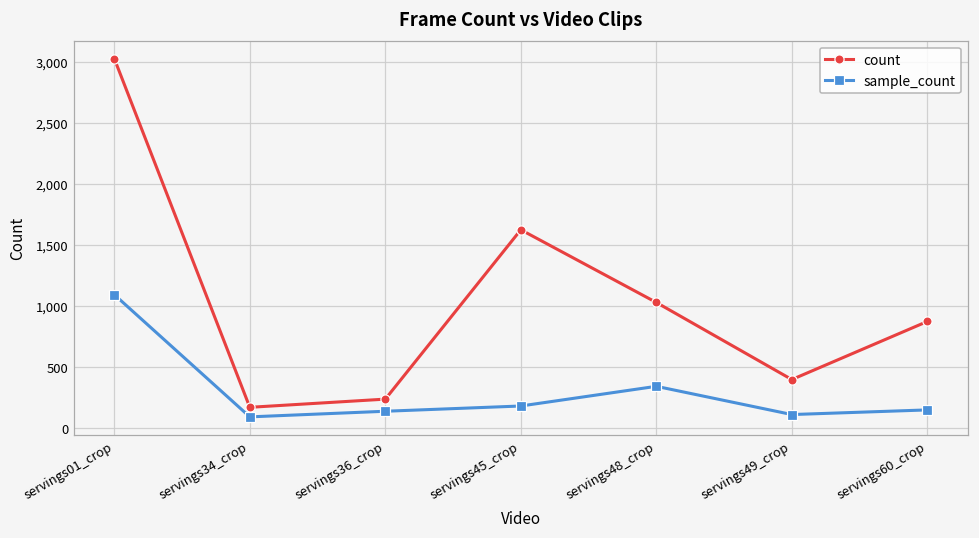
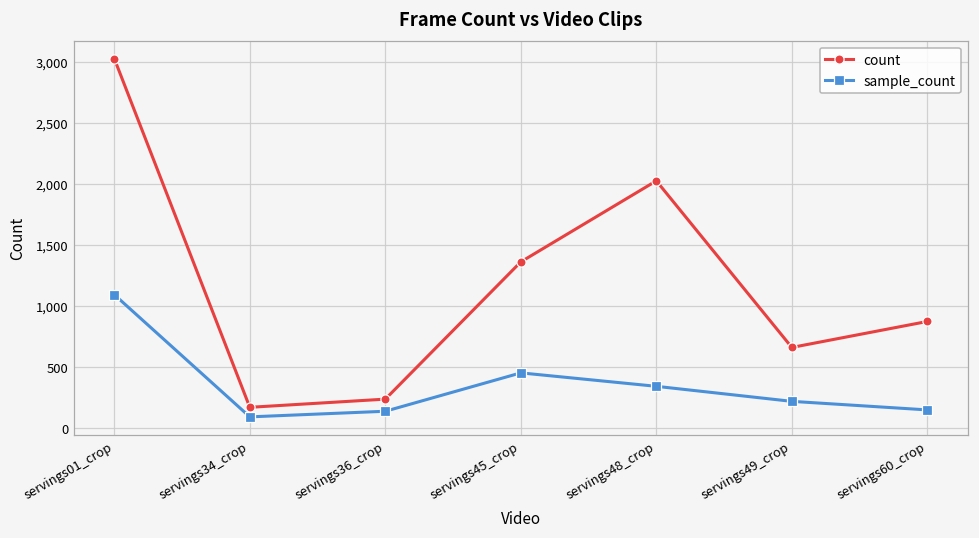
  {
    "count": {
      "servings01_crop": "3,020",
      "servings34_crop": "170",
      "servings36_crop": "240",
-     "servings45_crop": "1,620",
-     "servings48_crop": "1,030",
-     "servings49_crop": "400",
+     "servings45_crop": "1,360",
+     "servings48_crop": "2,020",
+     "servings49_crop": "660",
      "servings60_crop": "870"
    },
    "sample_count": {
      "servings01_crop": "1,090",
      "servings34_crop": "90",
      "servings36_crop": "140",
-     "servings45_crop": "180",
+     "servings45_crop": "450",
      "servings48_crop": "340",
-     "servings49_crop": "110",
+     "servings49_crop": "220",
      "servings60_crop": "150"
    }
  }
